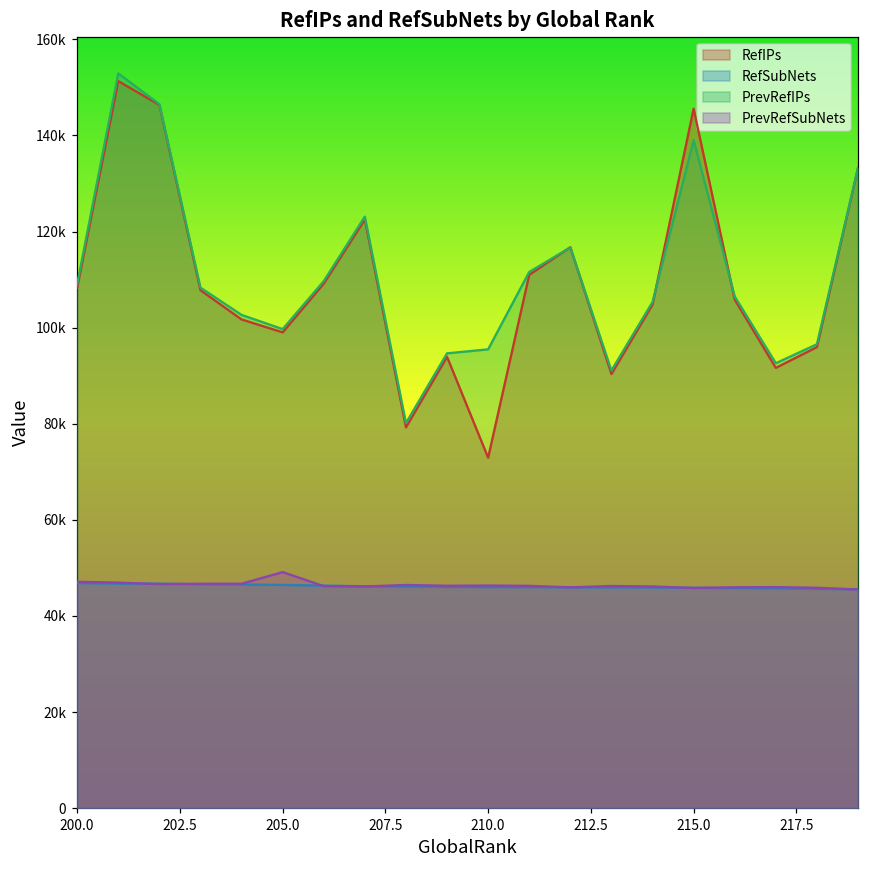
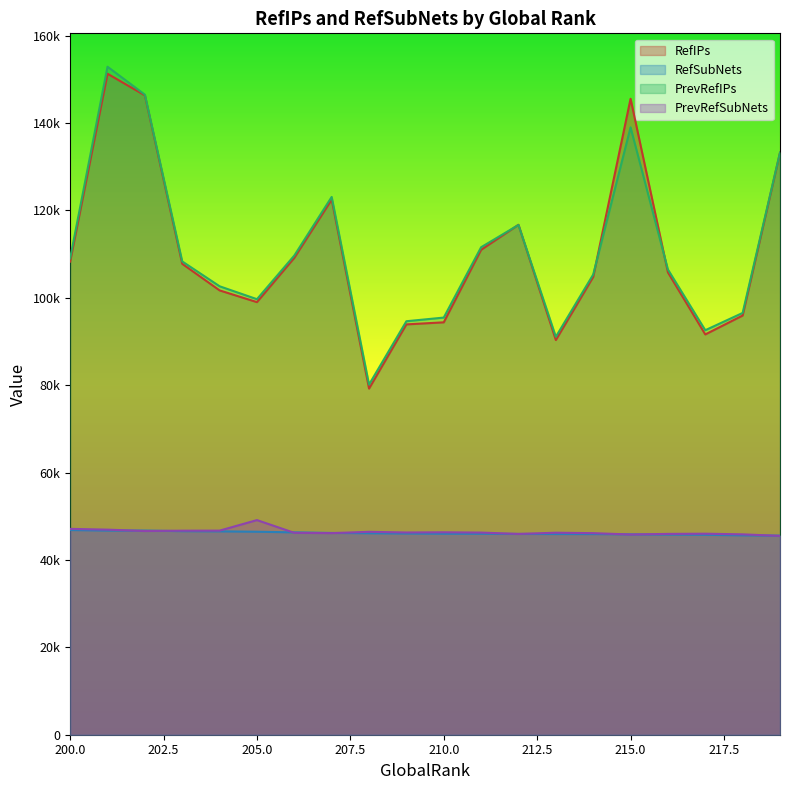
  {
    "RefIPs": {
      "200.0": 108000,
      "205.0": 99000,
-     "210.0": 73000,
+     "210.0": 94000,
      "215.0": 146000
    },
    "PrevRefSubNets": {
      "205.0": 49000
    }
  }
